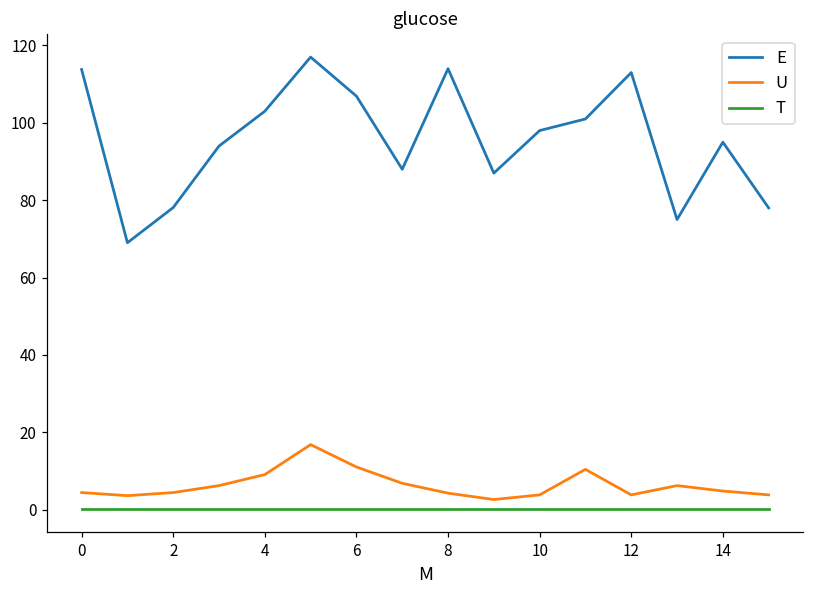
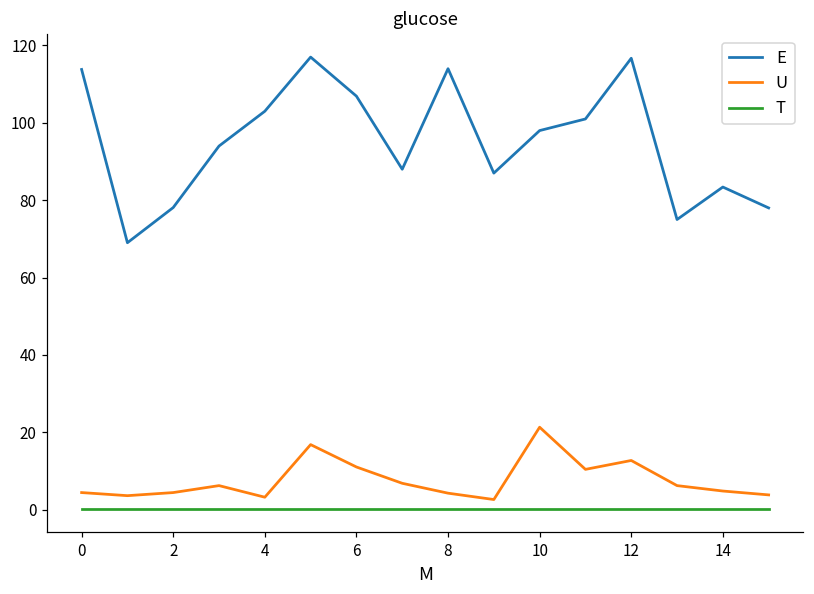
  {
    "E": {
      "0": 114,
      "2": 78,
      "4": 103,
      "6": 107,
      "8": 114,
      "10": 98,
-     "12": 113,
-     "14": 95
+     "12": 117,
+     "14": 83
    },
    "U": {
      "0": 4,
      "2": 4,
-     "4": 9,
+     "4": 3,
      "6": 11,
      "8": 4,
-     "10": 4,
-     "12": 4,
+     "10": 21,
+     "12": 13,
      "14": 5
    },
    "T": {
      "0": 0,
      "2": 0,
      "4": 0,
      "6": 0,
      "8": 0,
      "10": 0,
      "12": 0,
      "14": 0
    }
  }
